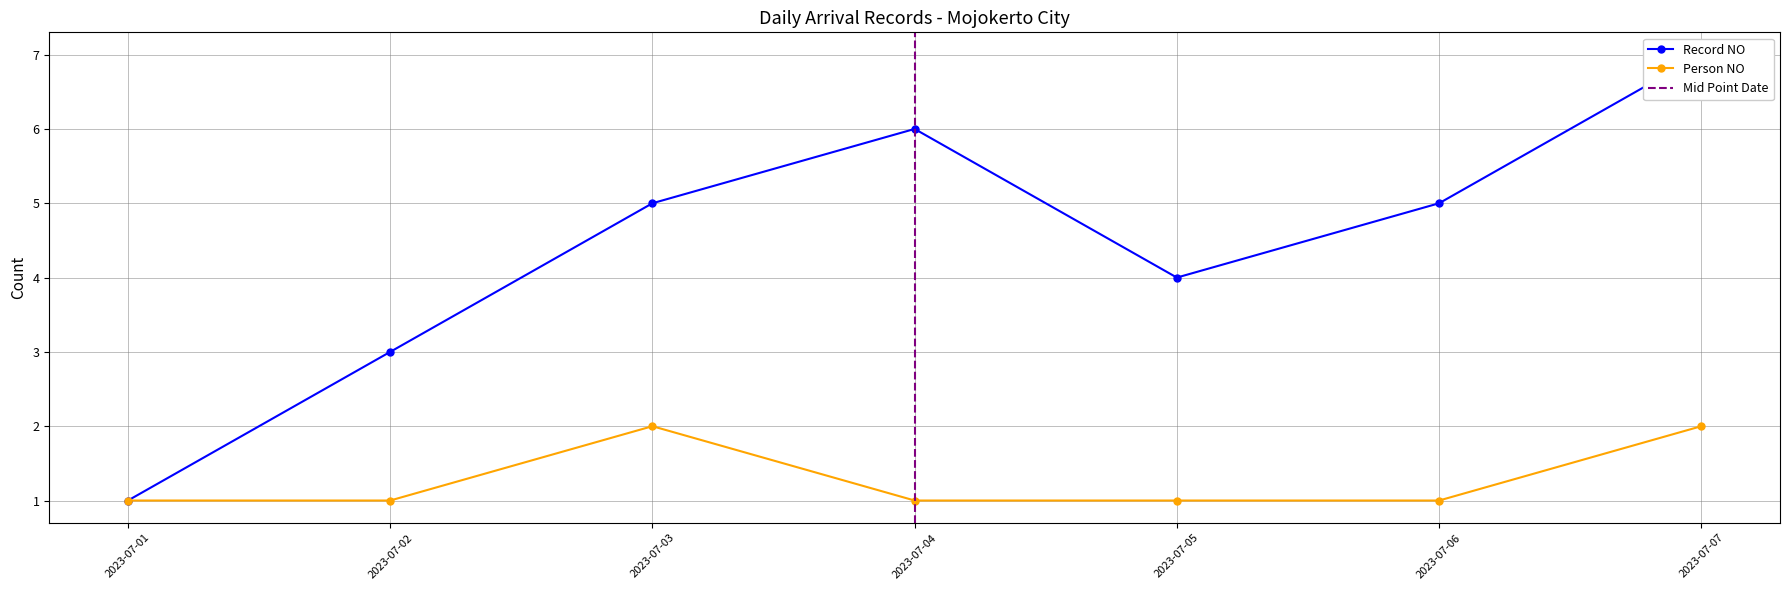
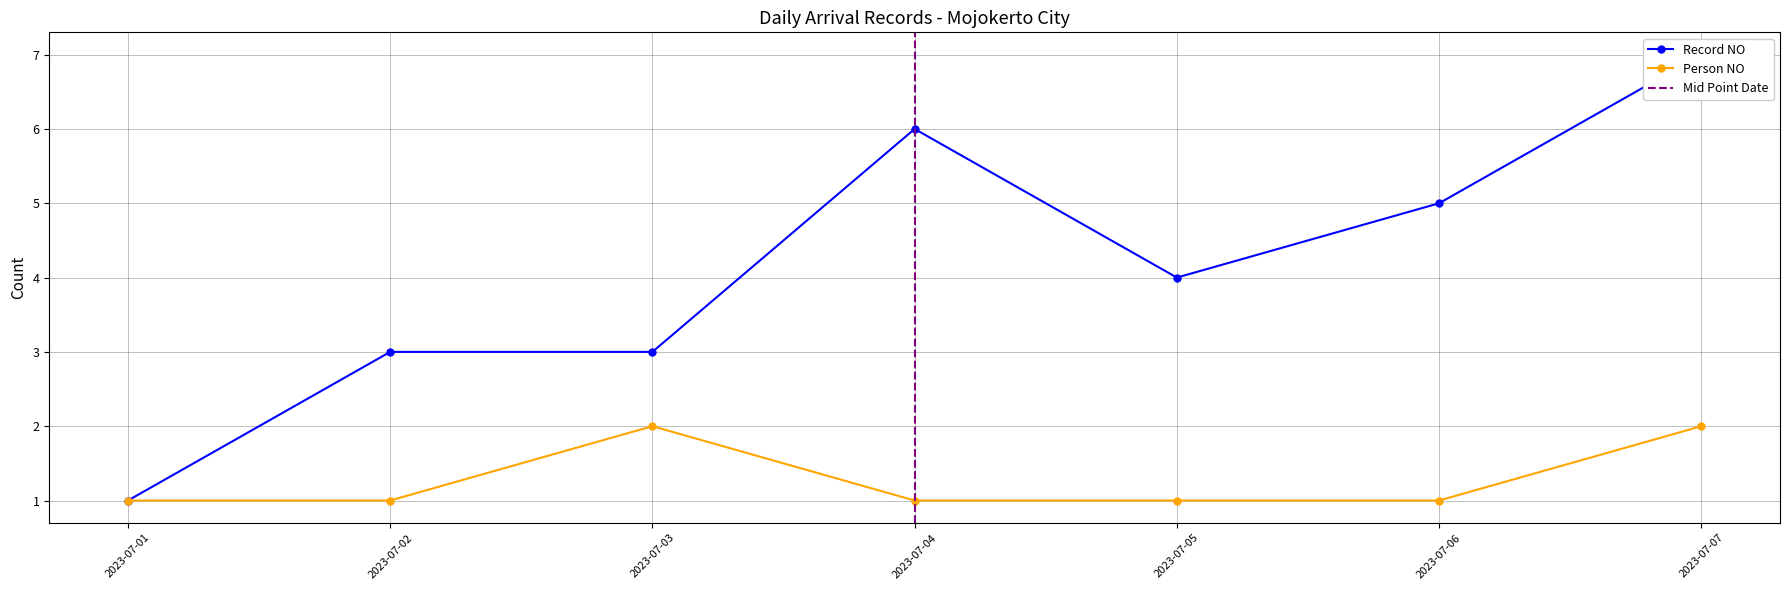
  {
    "Record NO": {
      "2023-07-02": 3,
-     "2023-07-03": 5,
+     "2023-07-03": 3,
      "2023-07-04": 6,
      "2023-07-05": 4,
      "2023-07-06": 5
    },
    "Person NO": {
      "2023-07-02": 1,
      "2023-07-03": 2,
      "2023-07-04": 1,
      "2023-07-05": 1,
      "2023-07-06": 1,
      "2023-07-07": 2
    }
  }
